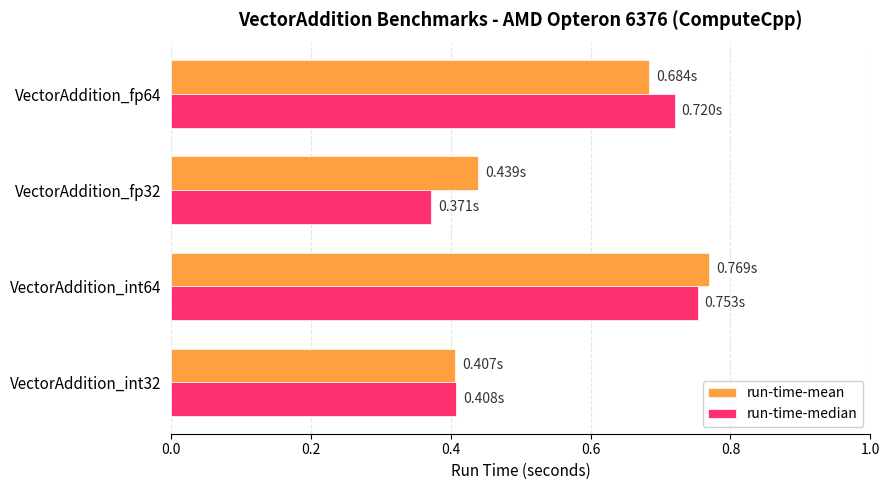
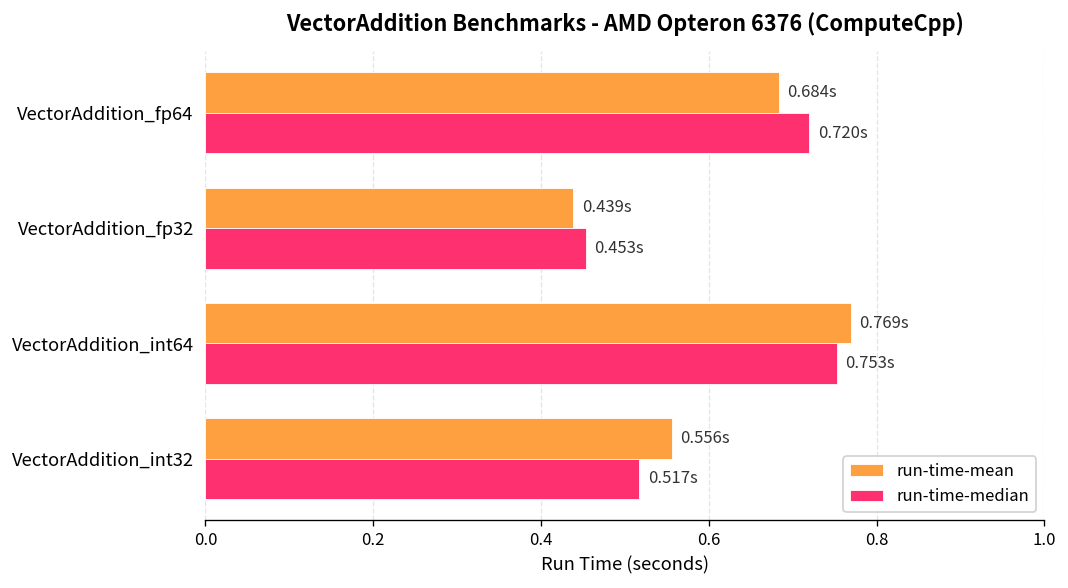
  {
    "run-time-mean": {
      "VectorAddition_fp64": "0.684s",
      "VectorAddition_fp32": "0.439s",
      "VectorAddition_int64": "0.769s",
-     "VectorAddition_int32": "0.407s"
+     "VectorAddition_int32": "0.556s"
    },
    "run-time-median": {
      "VectorAddition_fp64": "0.720s",
-     "VectorAddition_fp32": "0.371s",
+     "VectorAddition_fp32": "0.453s",
      "VectorAddition_int64": "0.753s",
-     "VectorAddition_int32": "0.408s"
+     "VectorAddition_int32": "0.517s"
    }
  }
